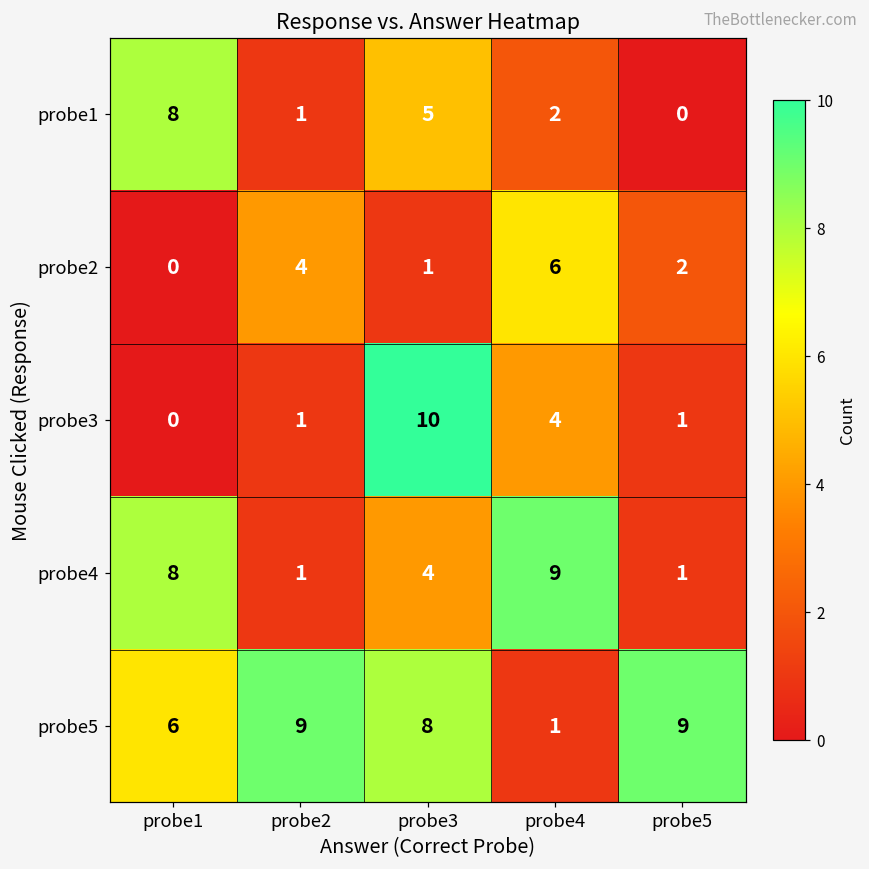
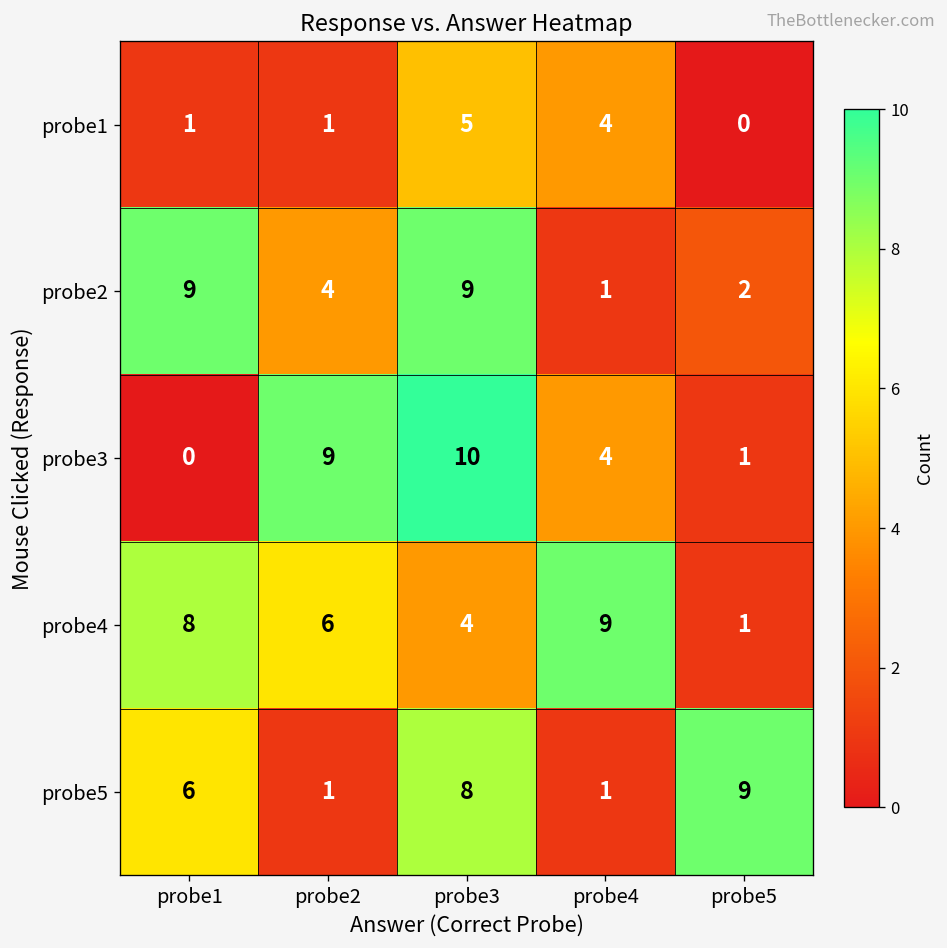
  {
    "probe1": {
-     "probe1": 8,
+     "probe1": 1,
      "probe2": 1,
      "probe3": 5,
-     "probe4": 2,
+     "probe4": 4,
      "probe5": 0
    },
    "probe2": {
-     "probe1": 0,
+     "probe1": 9,
      "probe2": 4,
-     "probe3": 1,
-     "probe4": 6,
+     "probe3": 9,
+     "probe4": 1,
      "probe5": 2
    },
    "probe3": {
      "probe1": 0,
-     "probe2": 1,
+     "probe2": 9,
      "probe3": 10,
      "probe4": 4,
      "probe5": 1
    },
    "probe4": {
      "probe1": 8,
-     "probe2": 1,
+     "probe2": 6,
      "probe3": 4,
      "probe4": 9,
      "probe5": 1
    },
    "probe5": {
      "probe1": 6,
-     "probe2": 9,
+     "probe2": 1,
      "probe3": 8,
      "probe4": 1,
      "probe5": 9
    }
  }
